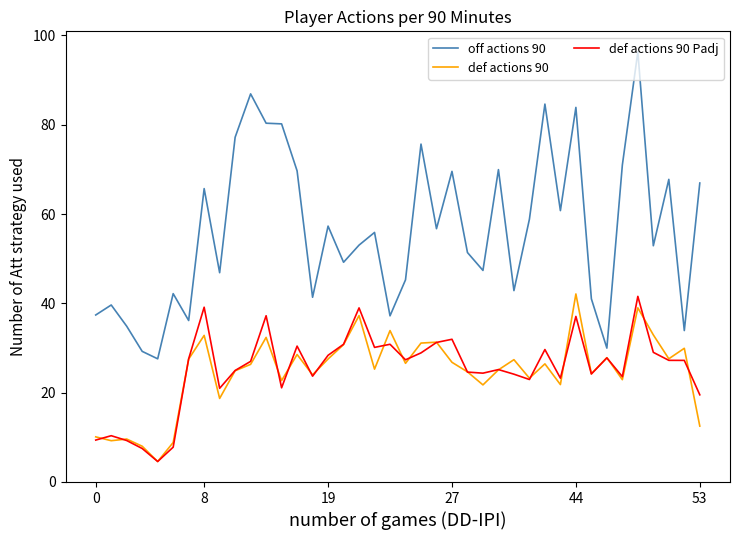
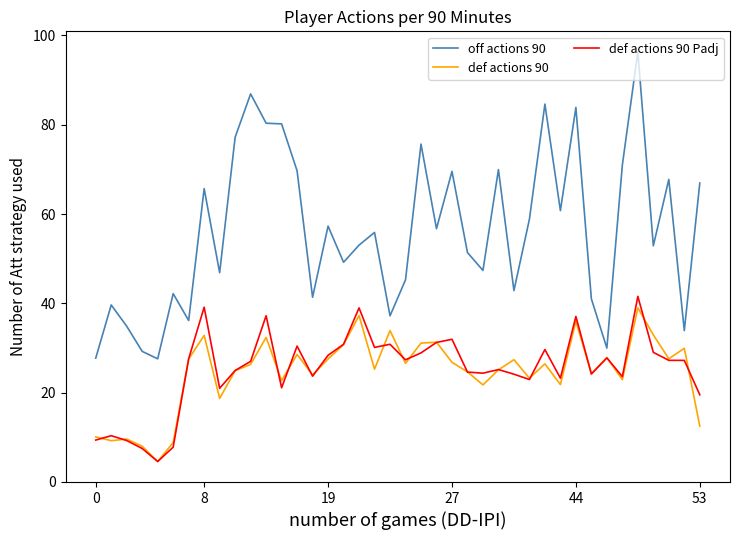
  {
    "off actions 90": {
-     "0": 37,
+     "0": 28,
      "44": 84,
      "53": 67
    },
    "def actions 90": {
      "0": 10,
-     "44": 42,
+     "44": 36,
      "53": 13
    },
    "def actions 90 Padj": {
      "0": 9,
      "44": 37,
      "53": 20
    }
  }
